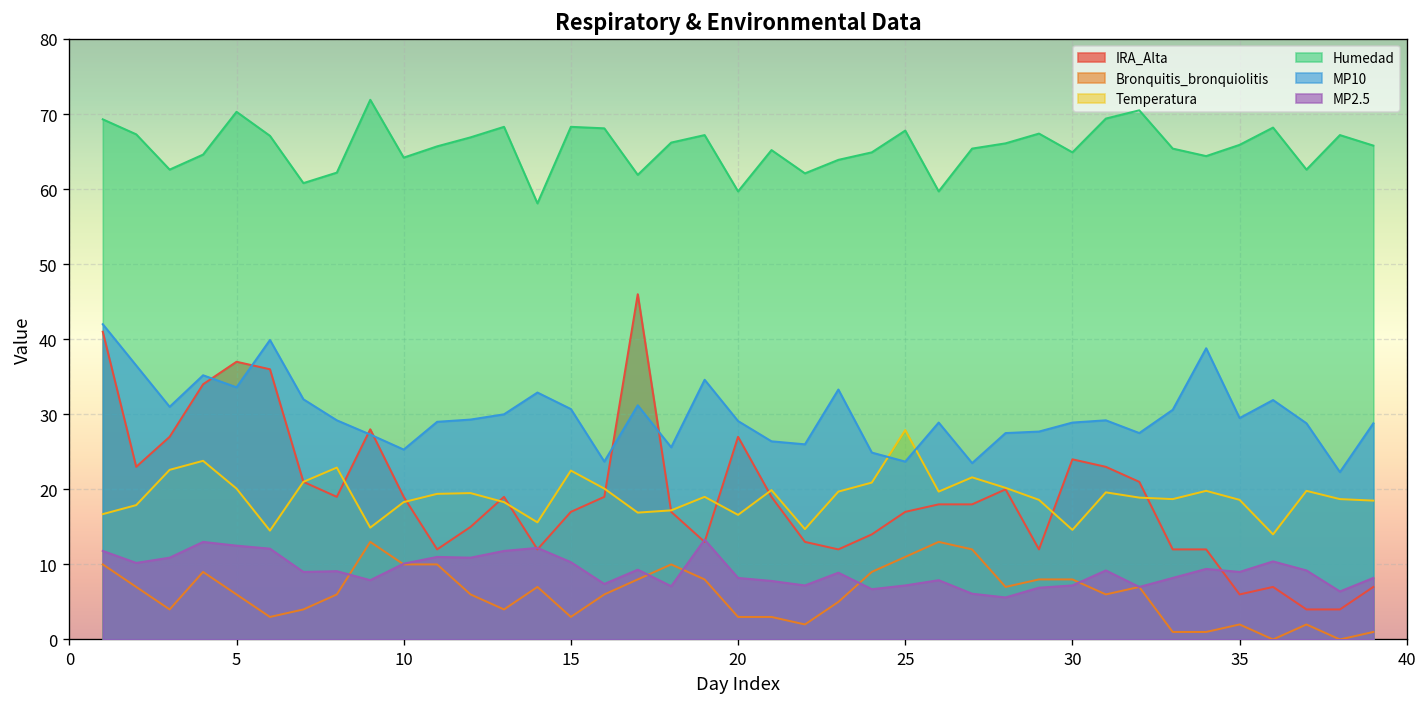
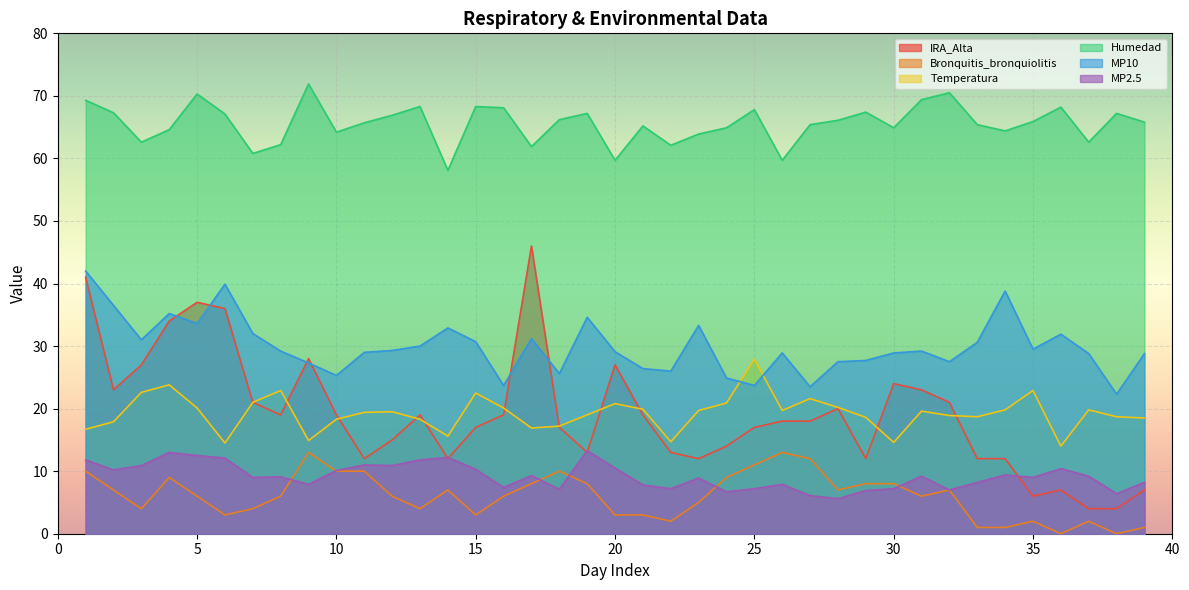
  {
    "Temperatura": {
      "5": 20,
      "10": 18,
      "15": 23,
-     "20": 17,
+     "20": 21,
      "25": 28,
      "30": 15,
-     "35": 19
+     "35": 23
    },
    "Humedad": {
      "5": 70,
      "10": 64,
      "15": 68,
      "20": 60,
      "25": 68,
      "30": 65,
      "35": 66
    },
    "MP10": {
      "5": 34,
      "10": 25,
      "15": 31,
      "20": 29,
      "25": 24,
      "30": 29,
      "35": 30
    },
    "MP2.5": {
      "5": 13,
      "15": 10,
-     "20": 8,
+     "20": 11,
      "25": 7,
      "30": 7,
      "35": 9
    }
  }
